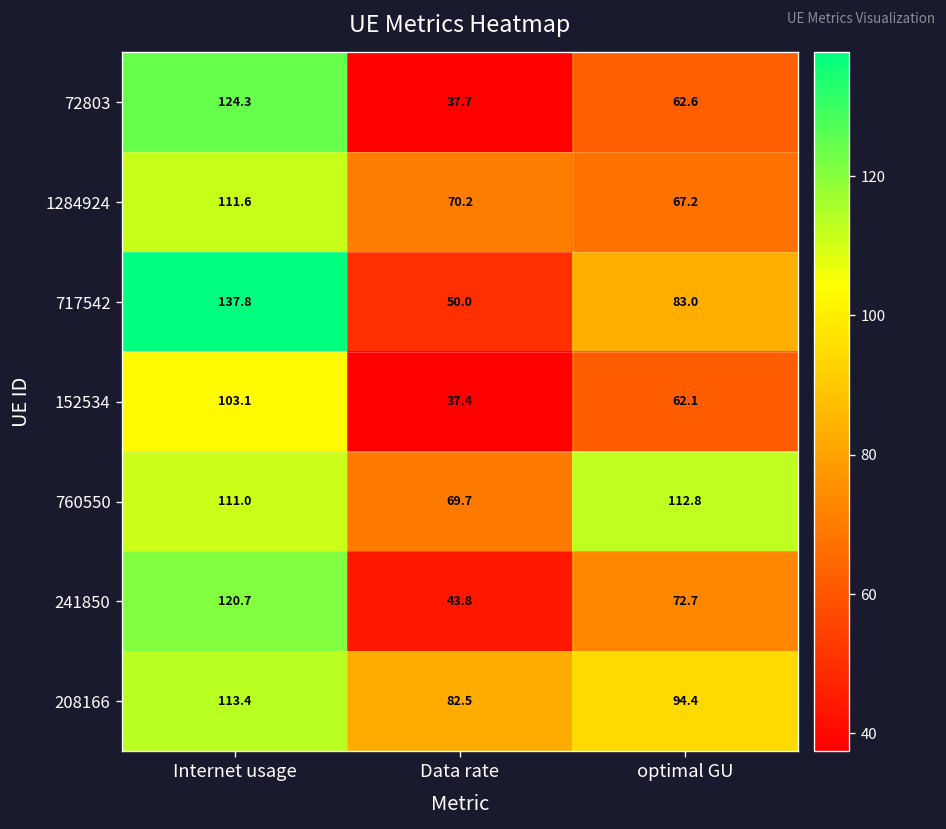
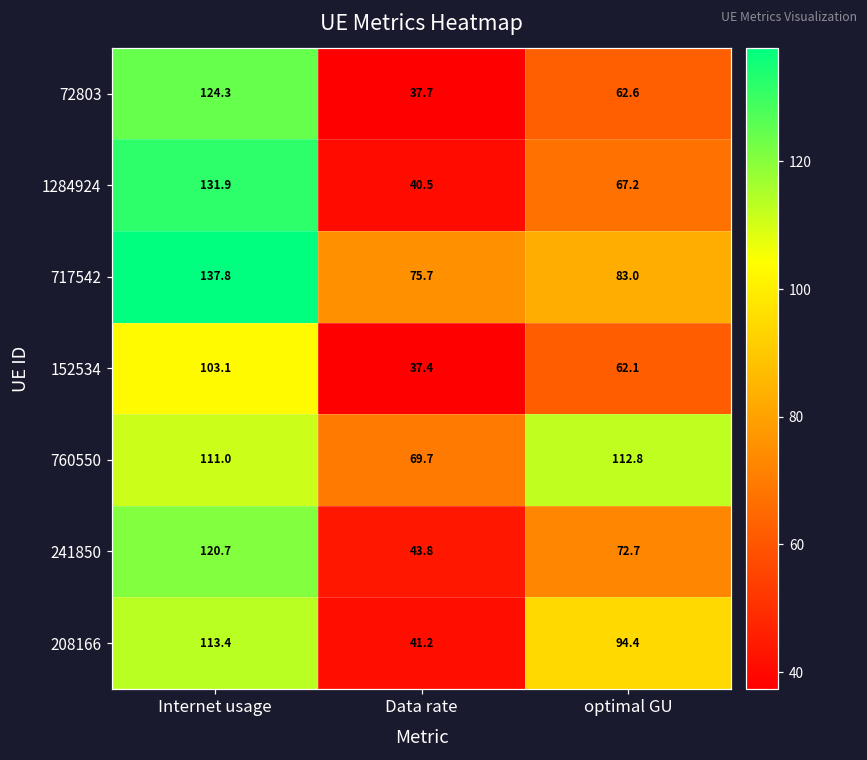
  {
    "72803": {
      "Internet usage": 124.3,
      "Data rate": 37.7,
      "optimal GU": 62.6
    },
    "1284924": {
-     "Internet usage": 111.6,
-     "Data rate": 70.2,
+     "Internet usage": 131.9,
+     "Data rate": 40.5,
      "optimal GU": 67.2
    },
    "717542": {
      "Internet usage": 137.8,
-     "Data rate": 50.0,
+     "Data rate": 75.7,
      "optimal GU": 83.0
    },
    "152534": {
      "Internet usage": 103.1,
      "Data rate": 37.4,
      "optimal GU": 62.1
    },
    "760550": {
      "Internet usage": 111.0,
      "Data rate": 69.7,
      "optimal GU": 112.8
    },
    "241850": {
      "Internet usage": 120.7,
      "Data rate": 43.8,
      "optimal GU": 72.7
    },
    "208166": {
      "Internet usage": 113.4,
-     "Data rate": 82.5,
+     "Data rate": 41.2,
      "optimal GU": 94.4
    }
  }
